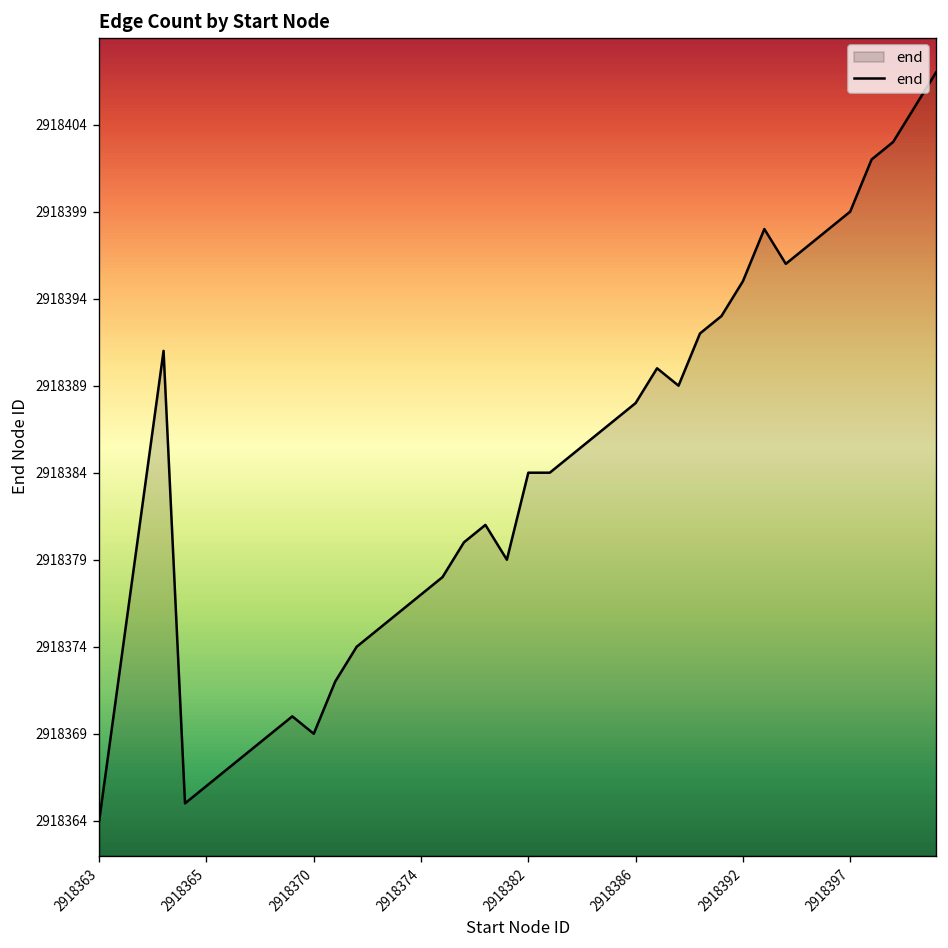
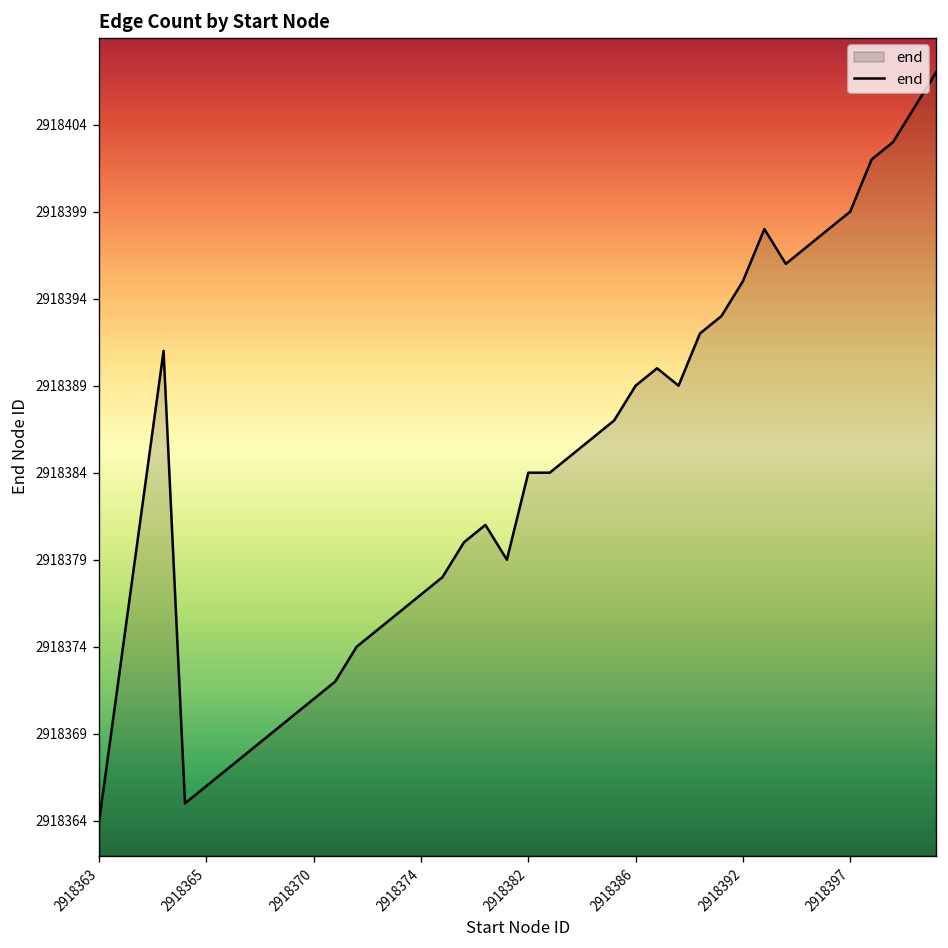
  {
    "2918363": 2918364,
    "2918365": 2918366,
-   "2918370": 2918369,
+   "2918370": 2918371,
    "2918374": 2918377,
    "2918382": 2918384,
-   "2918386": 2918388,
+   "2918386": 2918389,
    "2918392": 2918395,
    "2918397": 2918399
  }
